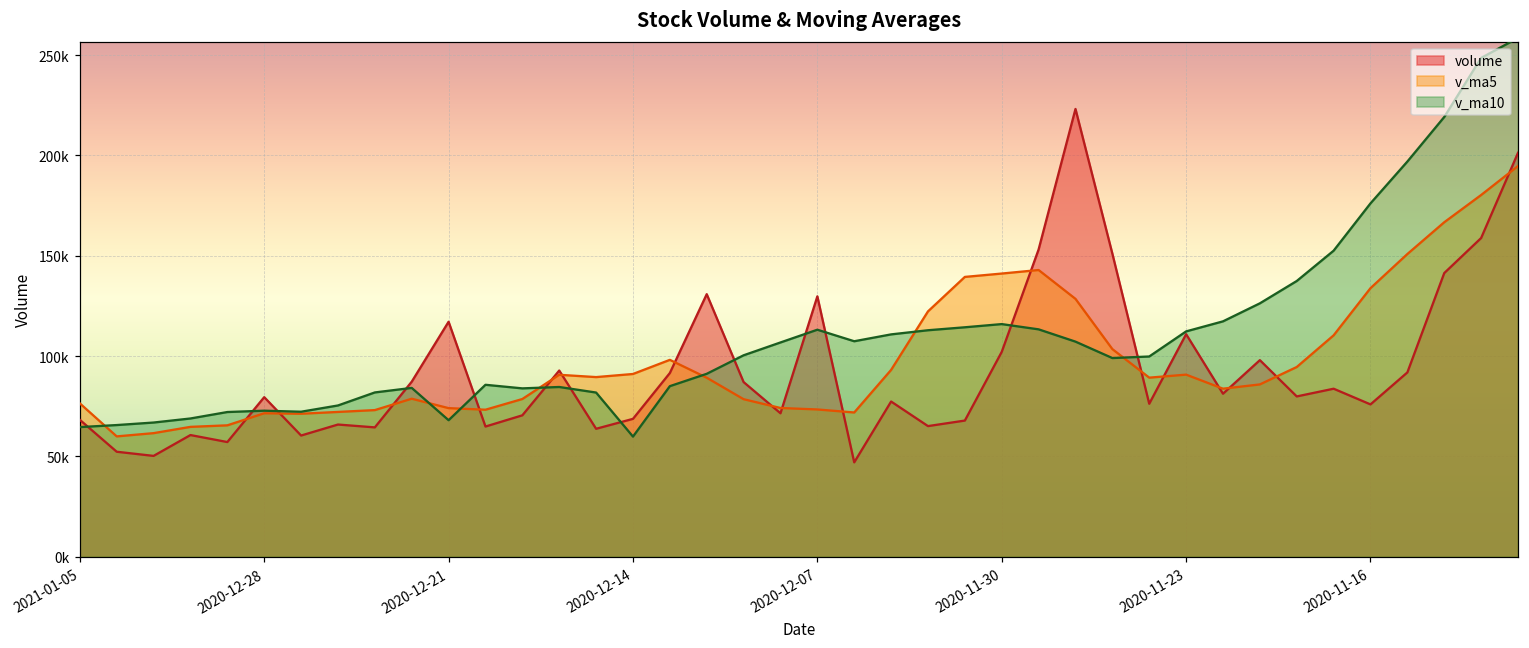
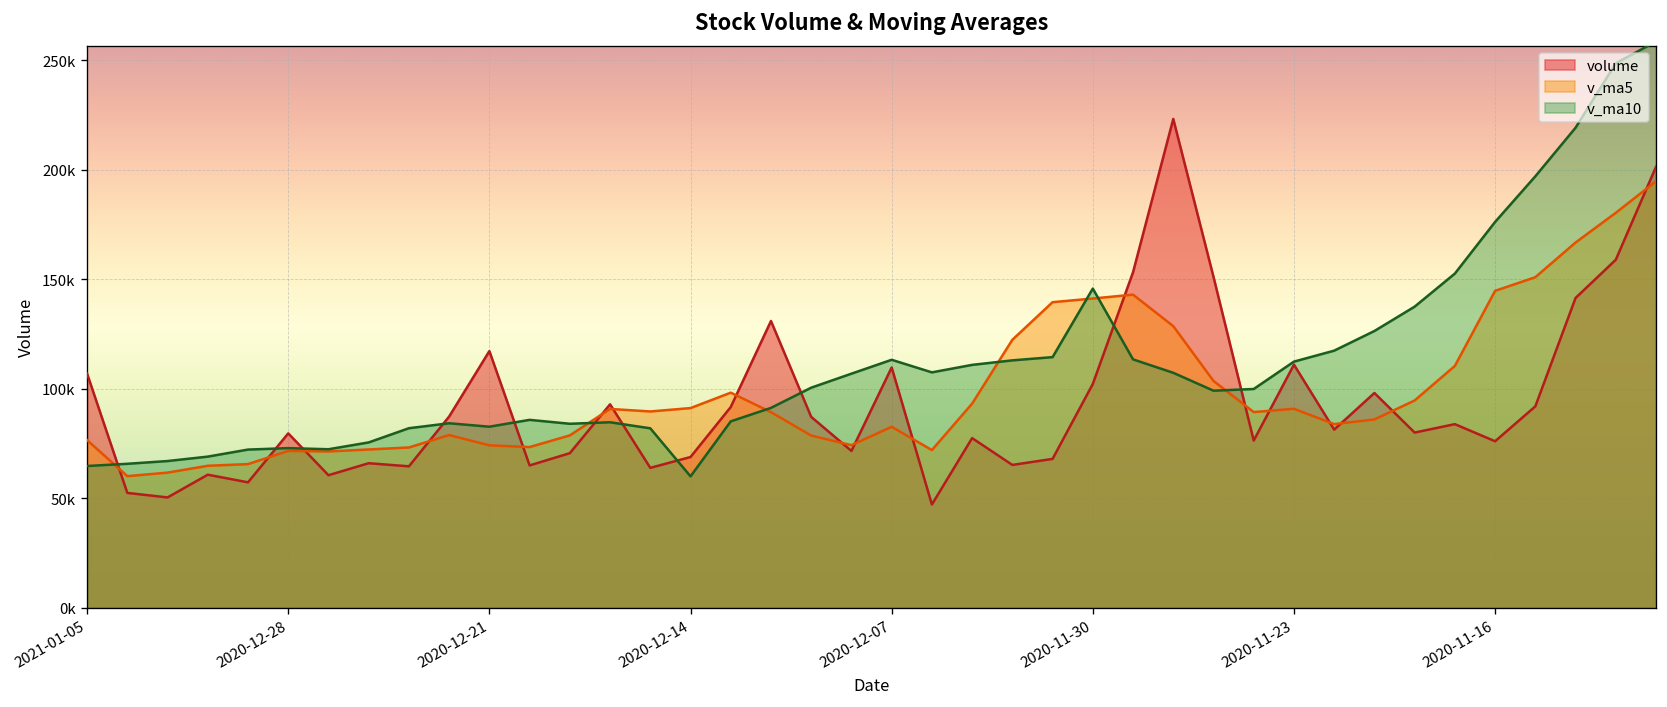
  {
    "volume": {
-     "2021-01-05": 68000,
+     "2021-01-05": 107000,
      "2020-12-28": 80000,
      "2020-12-21": 117000,
      "2020-12-14": 69000,
-     "2020-12-07": 130000,
+     "2020-12-07": 110000,
      "2020-11-30": 102000,
      "2020-11-16": 76000
    },
    "v_ma5": {
      "2021-01-05": 76000,
      "2020-12-21": 74000,
      "2020-12-14": 91000,
-     "2020-12-07": 73000,
+     "2020-12-07": 83000,
      "2020-11-30": 141000,
      "2020-11-23": 91000,
-     "2020-11-16": 134000
+     "2020-11-16": 145000
    },
    "v_ma10": {
      "2021-01-05": 65000,
-     "2020-12-21": 68000,
+     "2020-12-21": 83000,
      "2020-12-14": 60000,
      "2020-12-07": 113000,
-     "2020-11-30": 116000,
+     "2020-11-30": 146000,
      "2020-11-16": 176000
    }
  }
